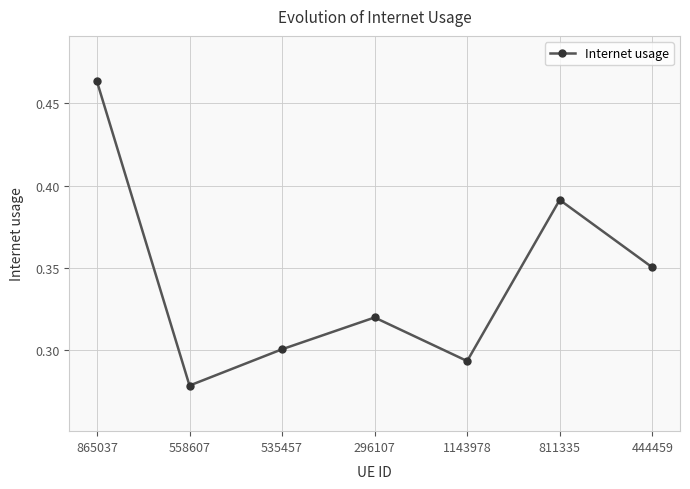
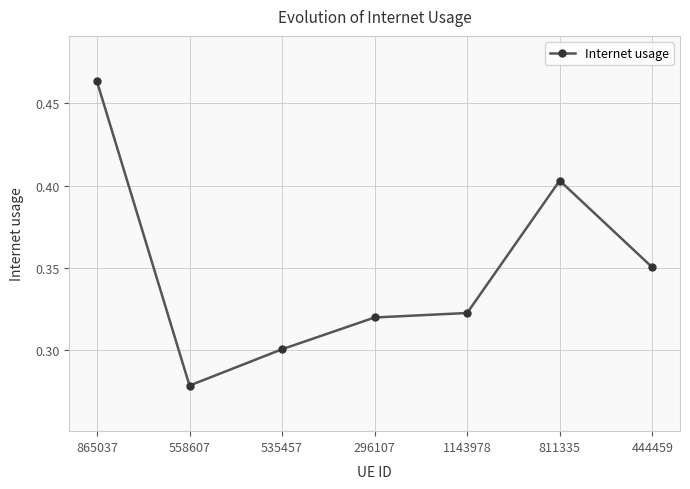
  {
    "865037": 0.463,
    "558607": 0.278,
    "535457": 0.300,
    "296107": 0.320,
-   "1143978": 0.293,
-   "811335": 0.391,
+   "1143978": 0.322,
+   "811335": 0.403,
    "444459": 0.350
  }
